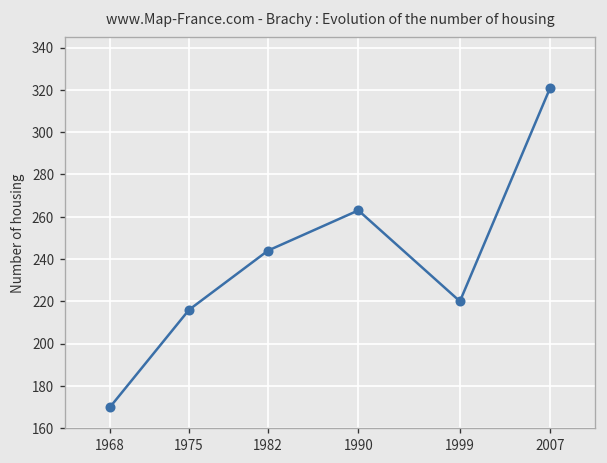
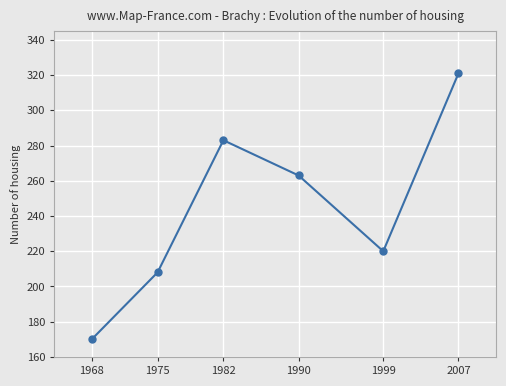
  {
    "1968": 170,
-   "1975": 216,
-   "1982": 244,
+   "1975": 208,
+   "1982": 283,
    "1990": 263,
    "1999": 220,
    "2007": 321
  }
